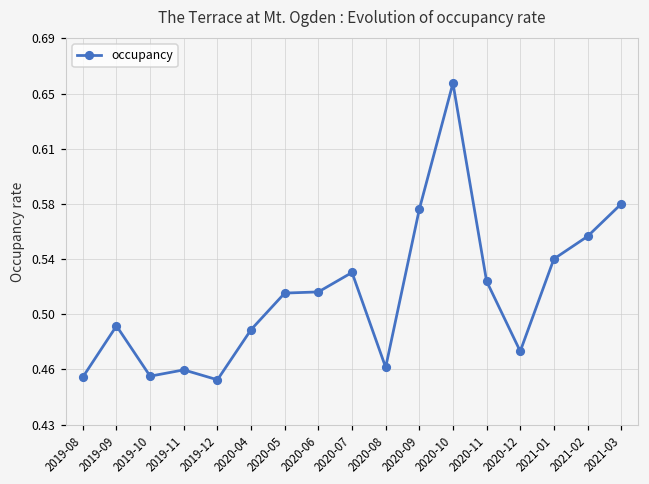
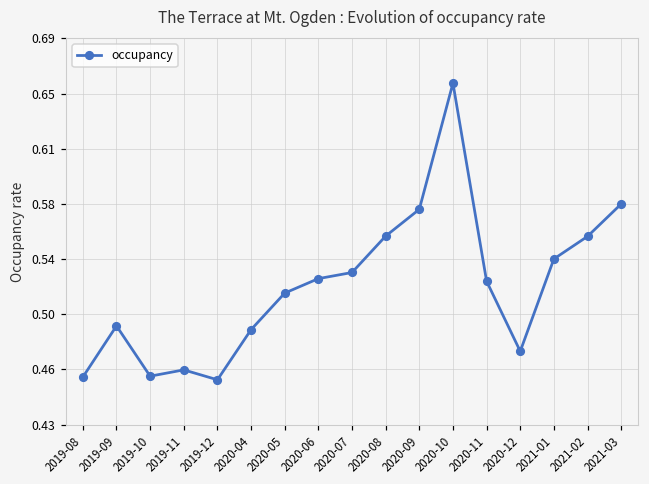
  {
    "2019-08": 0.459,
    "2019-09": 0.494,
    "2019-10": 0.460,
    "2019-11": 0.464,
    "2019-12": 0.458,
    "2020-04": 0.491,
    "2020-05": 0.516,
-   "2020-06": 0.516,
+   "2020-06": 0.525,
    "2020-07": 0.529,
-   "2020-08": 0.466,
+   "2020-08": 0.554,
    "2020-09": 0.572,
    "2020-10": 0.656,
    "2020-11": 0.524,
    "2020-12": 0.477,
    "2021-01": 0.538,
    "2021-02": 0.554,
    "2021-03": 0.575
  }
